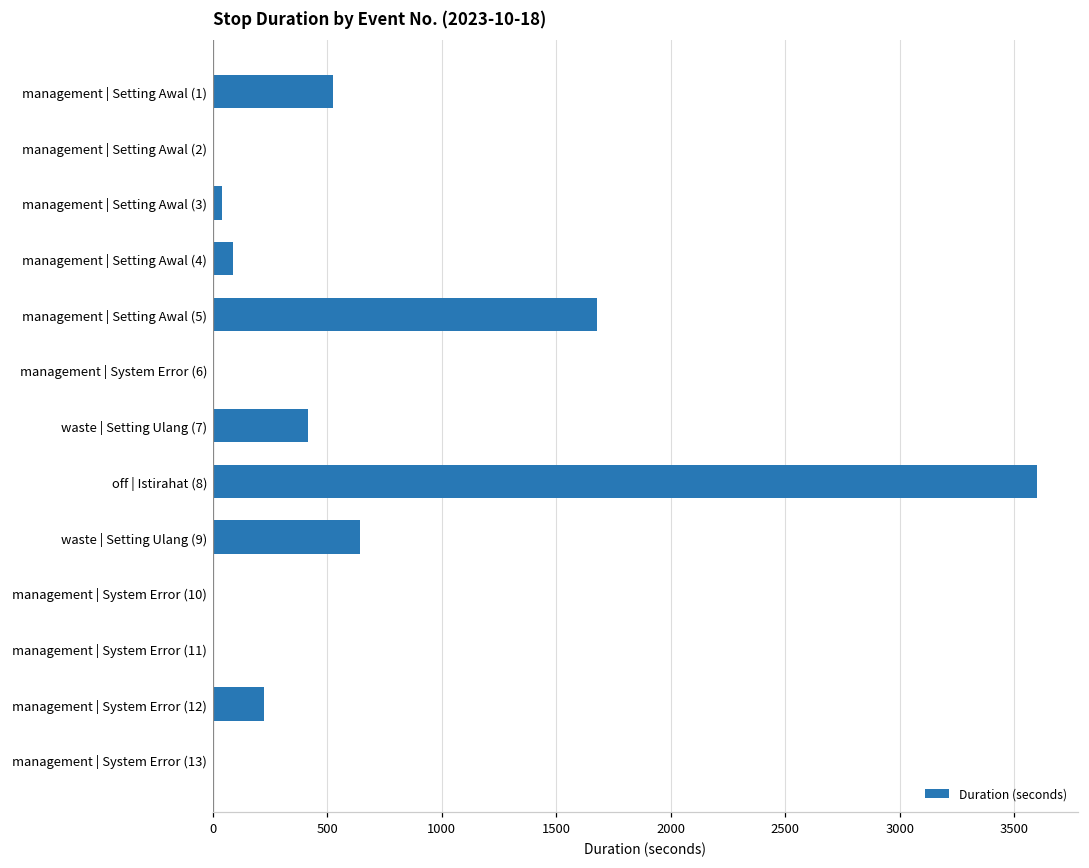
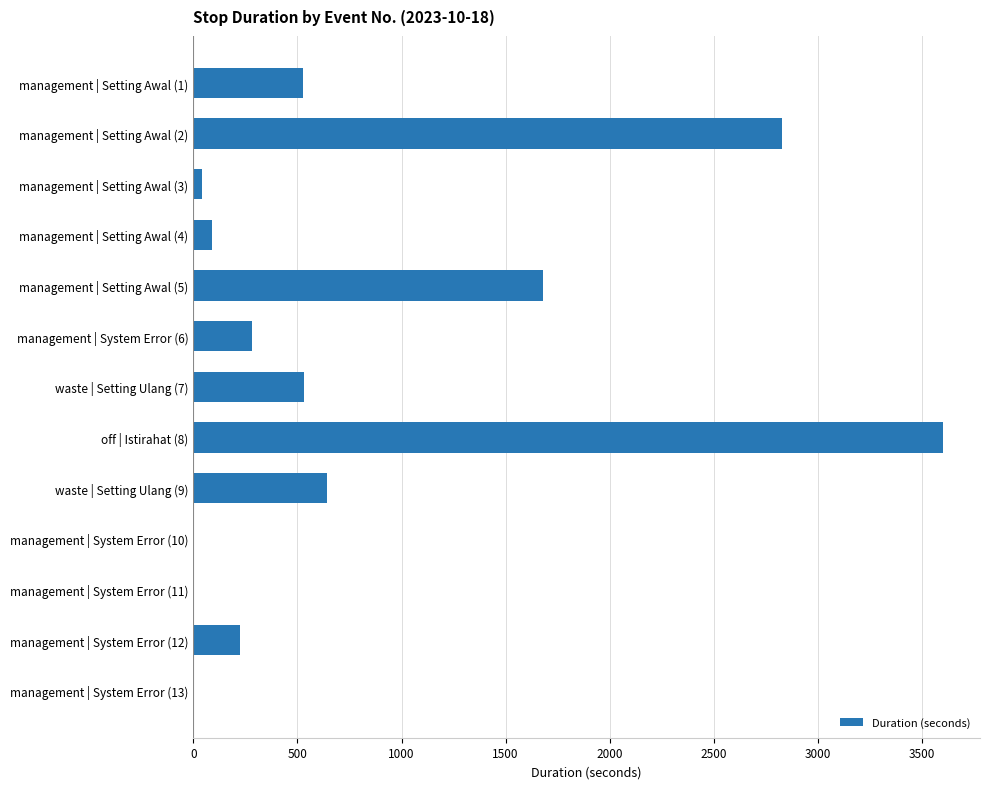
  {
    "management | Setting Awal (1)": 530,
-   "management | Setting Awal (2)": 10,
+   "management | Setting Awal (2)": 2830,
    "management | Setting Awal (3)": 40,
    "management | Setting Awal (4)": 90,
    "management | Setting Awal (5)": 1680,
-   "management | System Error (6)": 0,
-   "waste | Setting Ulang (7)": 420,
+   "management | System Error (6)": 280,
+   "waste | Setting Ulang (7)": 530,
    "off | Istirahat (8)": 3600,
    "waste | Setting Ulang (9)": 640,
    "management | System Error (12)": 220
  }
